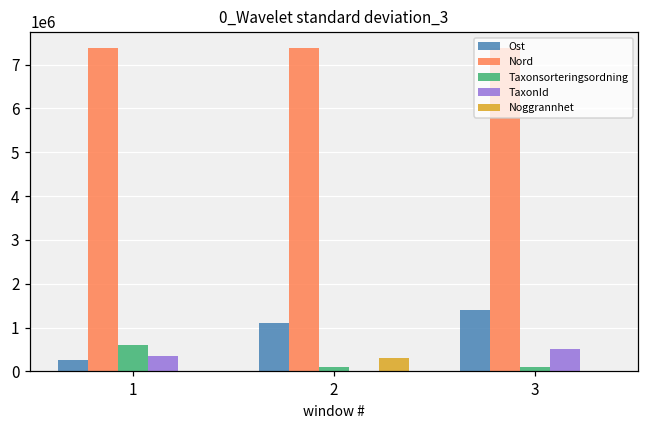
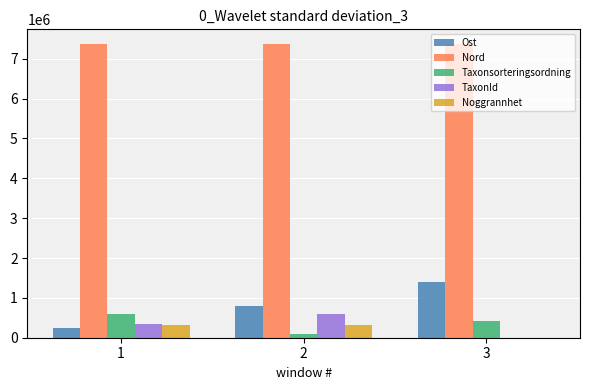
  {
    "Ost": {
      "1": 300000,
-     "2": 1100000,
+     "2": 800000,
      "3": 1400000
    },
    "Nord": {
      "1": 7400000,
      "2": 7400000
    },
    "Taxonsorteringsordning": {
      "1": 600000,
      "2": 100000,
-     "3": 100000
+     "3": 400000
    },
    "TaxonId": {
      "1": 300000,
-     "2": 0,
-     "3": 500000
+     "2": 600000,
+     "3": 0
    },
    "Noggrannhet": {
-     "1": 0,
+     "1": 300000,
      "2": 300000
    }
  }
